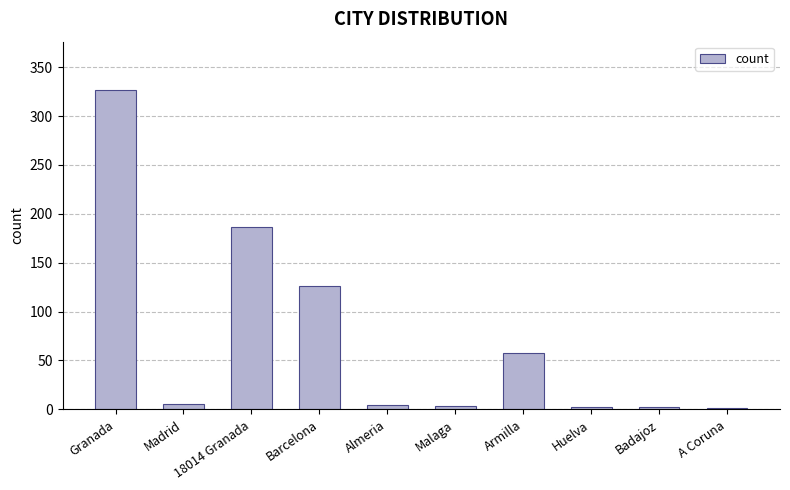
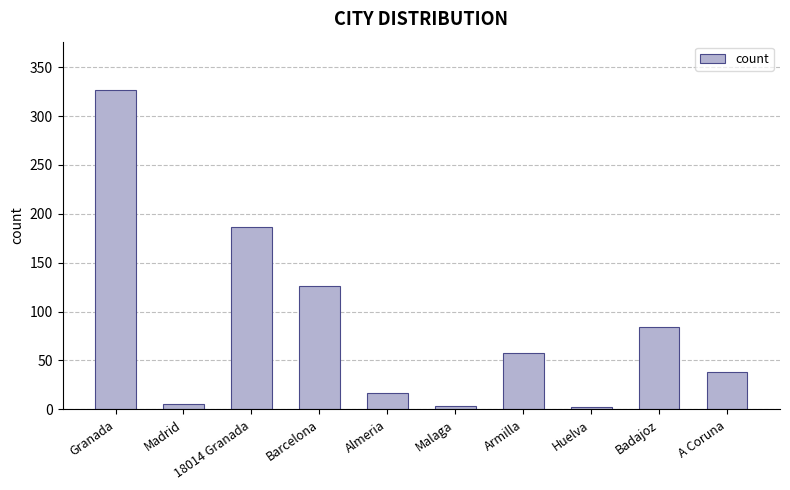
  {
    "Granada": 330,
    "Madrid": 10,
    "18014 Granada": 190,
    "Barcelona": 130,
-   "Almeria": 0,
+   "Almeria": 20,
    "Malaga": 0,
    "Armilla": 60,
-   "Badajoz": 0,
-   "A Coruna": 0
+   "Badajoz": 80,
+   "A Coruna": 40
  }
